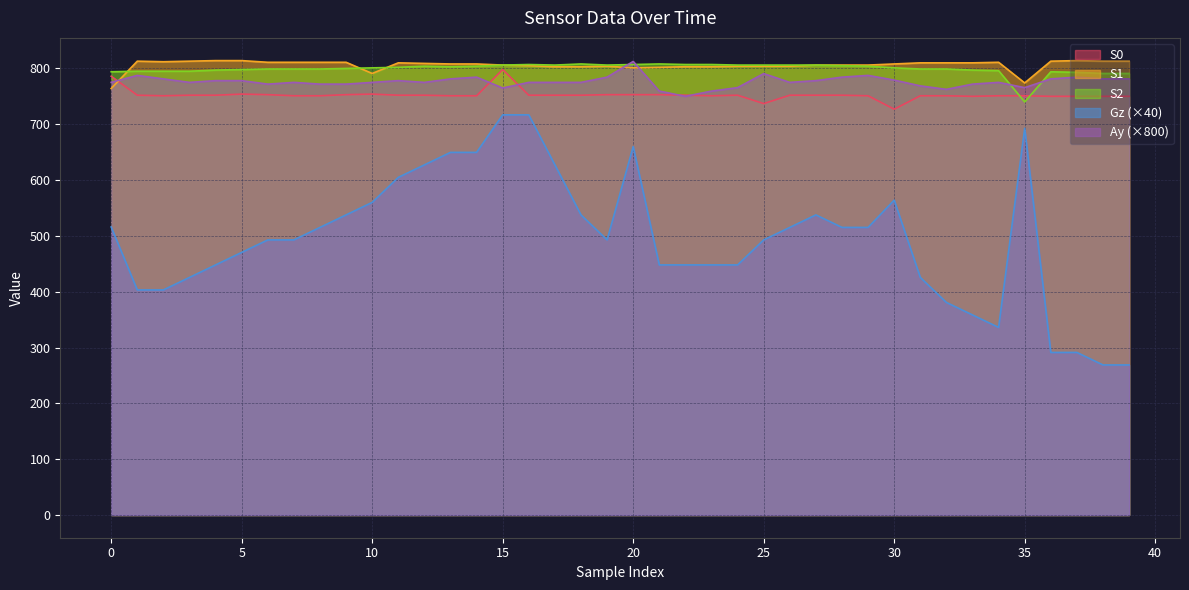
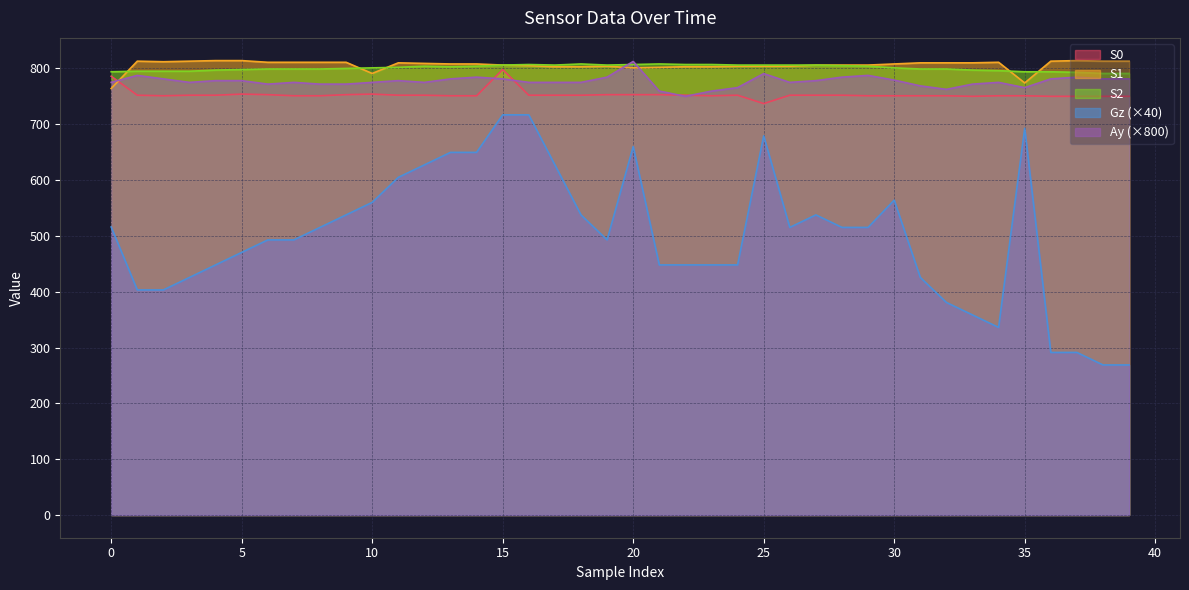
  {
    "S0": {
      "0": 790,
      "5": 750,
      "10": 750,
      "15": 800,
      "20": 750,
      "25": 740,
-     "30": 730,
+     "30": 750,
      "35": 750
    },
    "S1": {
      "0": 760,
      "5": 810,
      "10": 790,
      "20": 800,
      "30": 810,
      "35": 770
    },
    "S2": {
      "0": 790,
      "5": 800,
      "10": 800,
      "20": 810,
      "30": 800,
-     "35": 740
+     "35": 790
    },
    "Gz (×40)": {
      "0": 520,
      "5": 470,
      "10": 560,
      "15": 720,
      "20": 660,
-     "25": 490,
+     "25": 680,
      "30": 560,
      "35": 690
    },
    "Ay (×800)": {
      "0": 780,
      "5": 780,
      "10": 780,
-     "15": 760,
+     "15": 780,
      "20": 810,
      "25": 790,
      "30": 780,
      "35": 770
    }
  }
